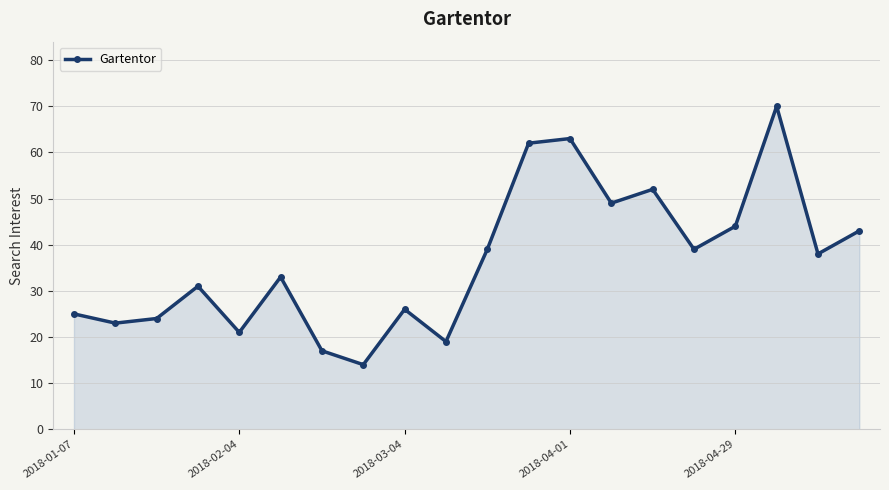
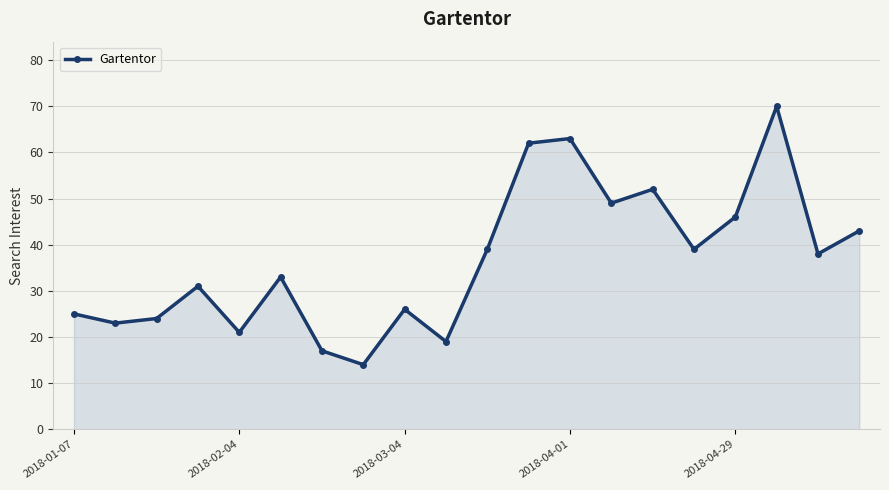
  {
    "2018-01-07": 25,
    "2018-02-04": 21,
    "2018-03-04": 26,
    "2018-04-01": 63,
-   "2018-04-29": 44
+   "2018-04-29": 46
  }
